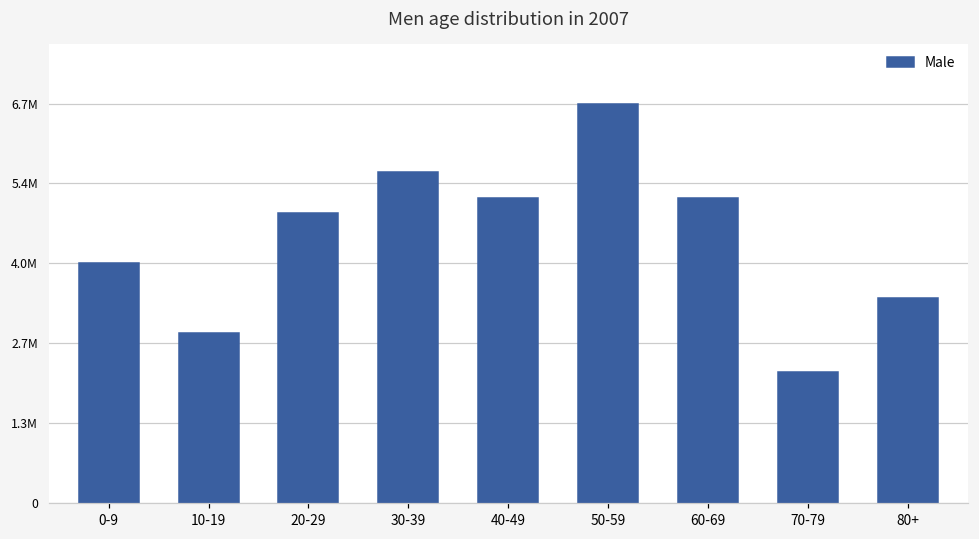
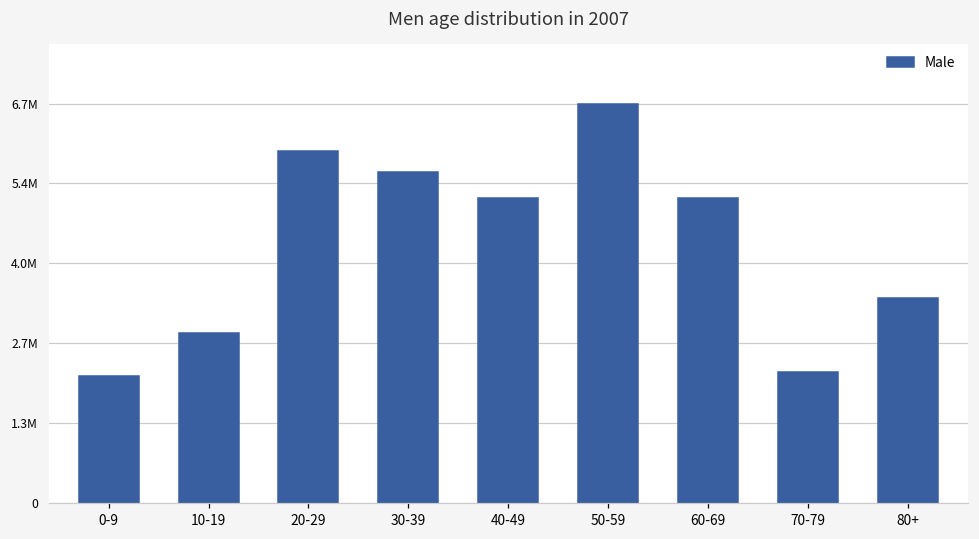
  {
-   "0-9": 4100000,
+   "0-9": 2100000,
    "10-19": 2900000,
-   "20-29": 4900000,
+   "20-29": 5900000,
    "30-39": 5600000,
    "40-49": 5200000,
    "50-59": 6700000,
    "60-69": 5100000,
    "70-79": 2200000,
    "80+": 3500000
  }
